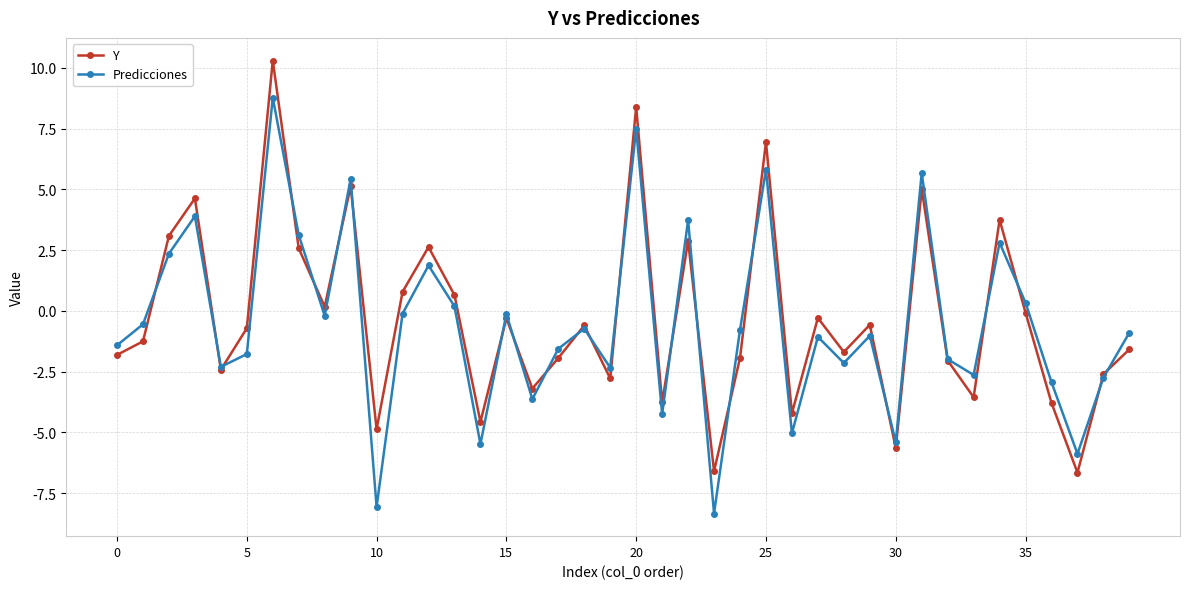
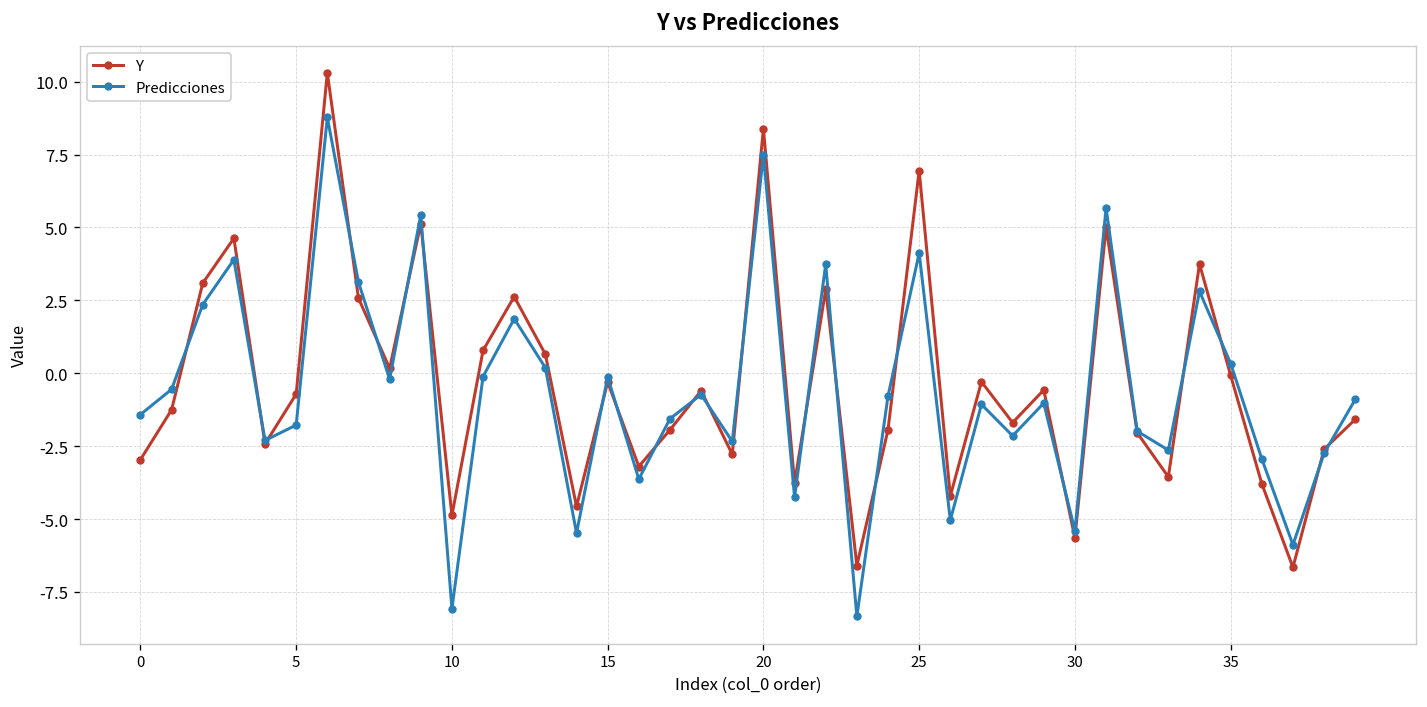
  {
    "Y": {
-     "0": -1.8,
+     "0": -3.0,
      "5": -0.7,
      "10": -4.9,
      "15": -0.3,
      "20": 8.4,
      "25": 7.0,
      "30": -5.6,
      "35": -0.1
    },
    "Predicciones": {
      "0": -1.4,
      "5": -1.8,
      "10": -8.1,
      "15": -0.1,
      "20": 7.5,
-     "25": 5.8,
+     "25": 4.1,
      "30": -5.4,
      "35": 0.3
    }
  }
